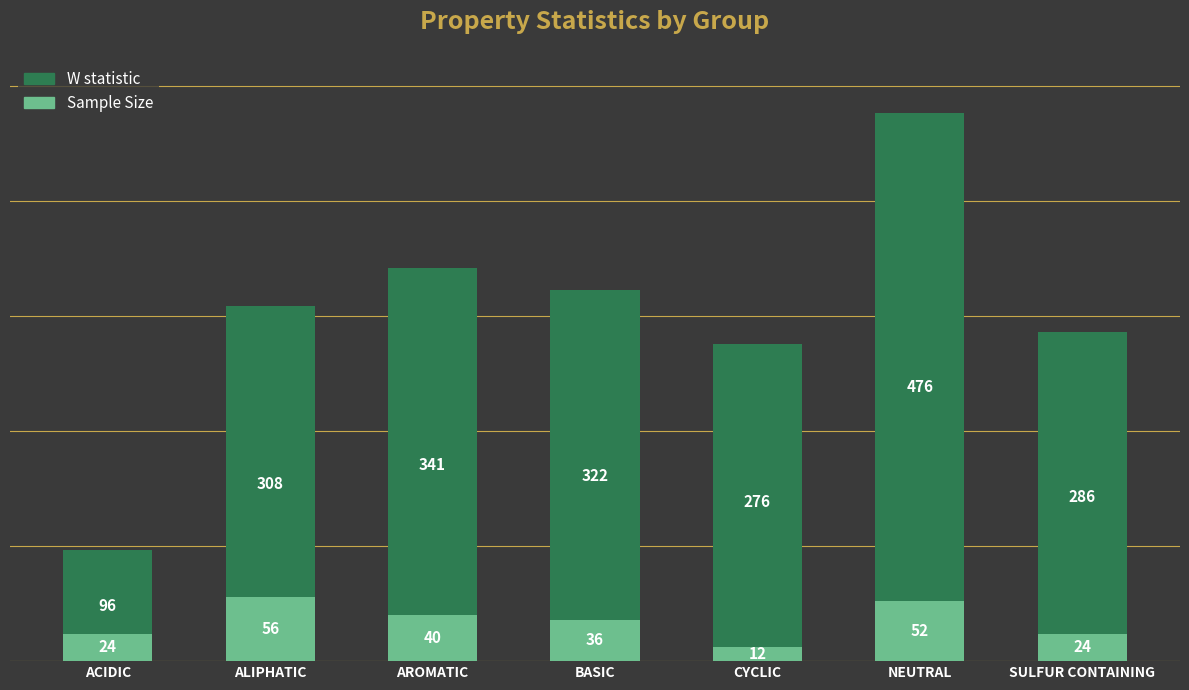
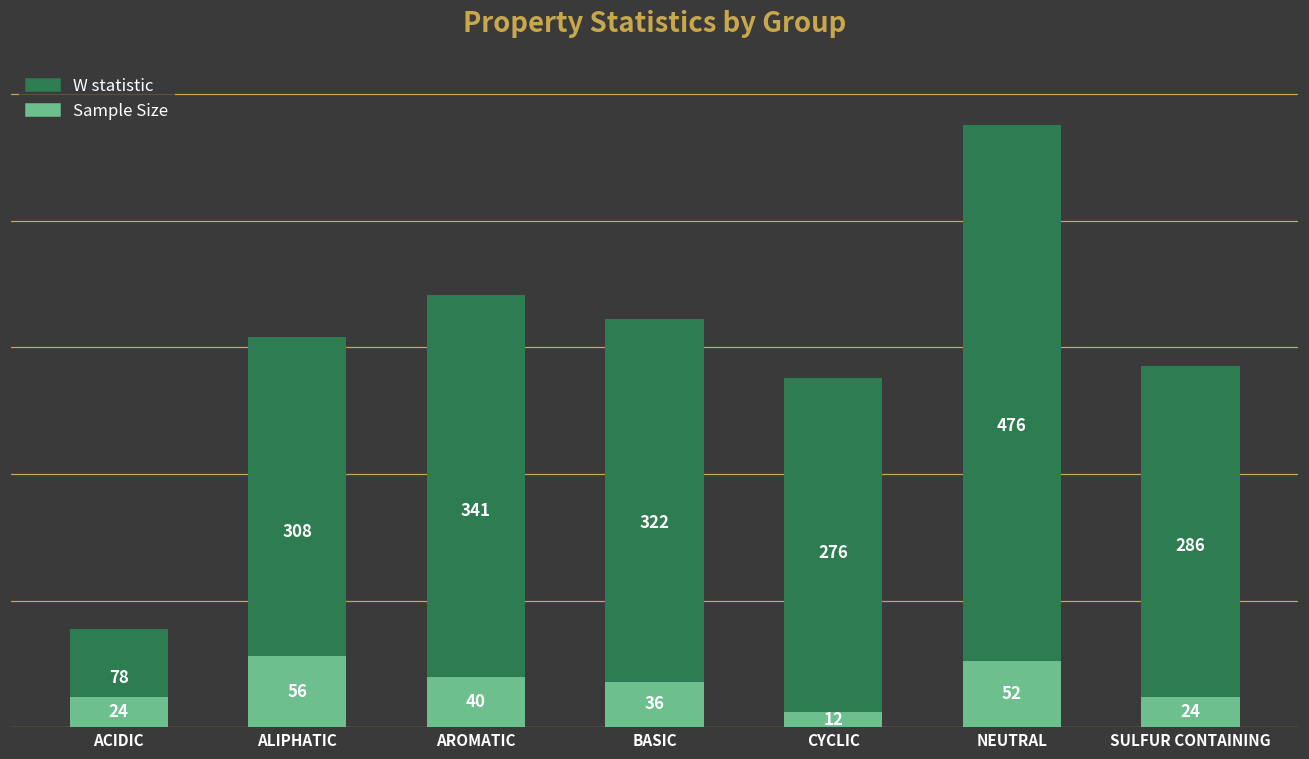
  {
    "W statistic": {
-     "ACIDIC": 96,
+     "ACIDIC": 78,
      "ALIPHATIC": 308,
      "AROMATIC": 341,
      "BASIC": 322,
      "CYCLIC": 276,
      "NEUTRAL": 476,
      "SULFUR CONTAINING": 286
    }
  }
